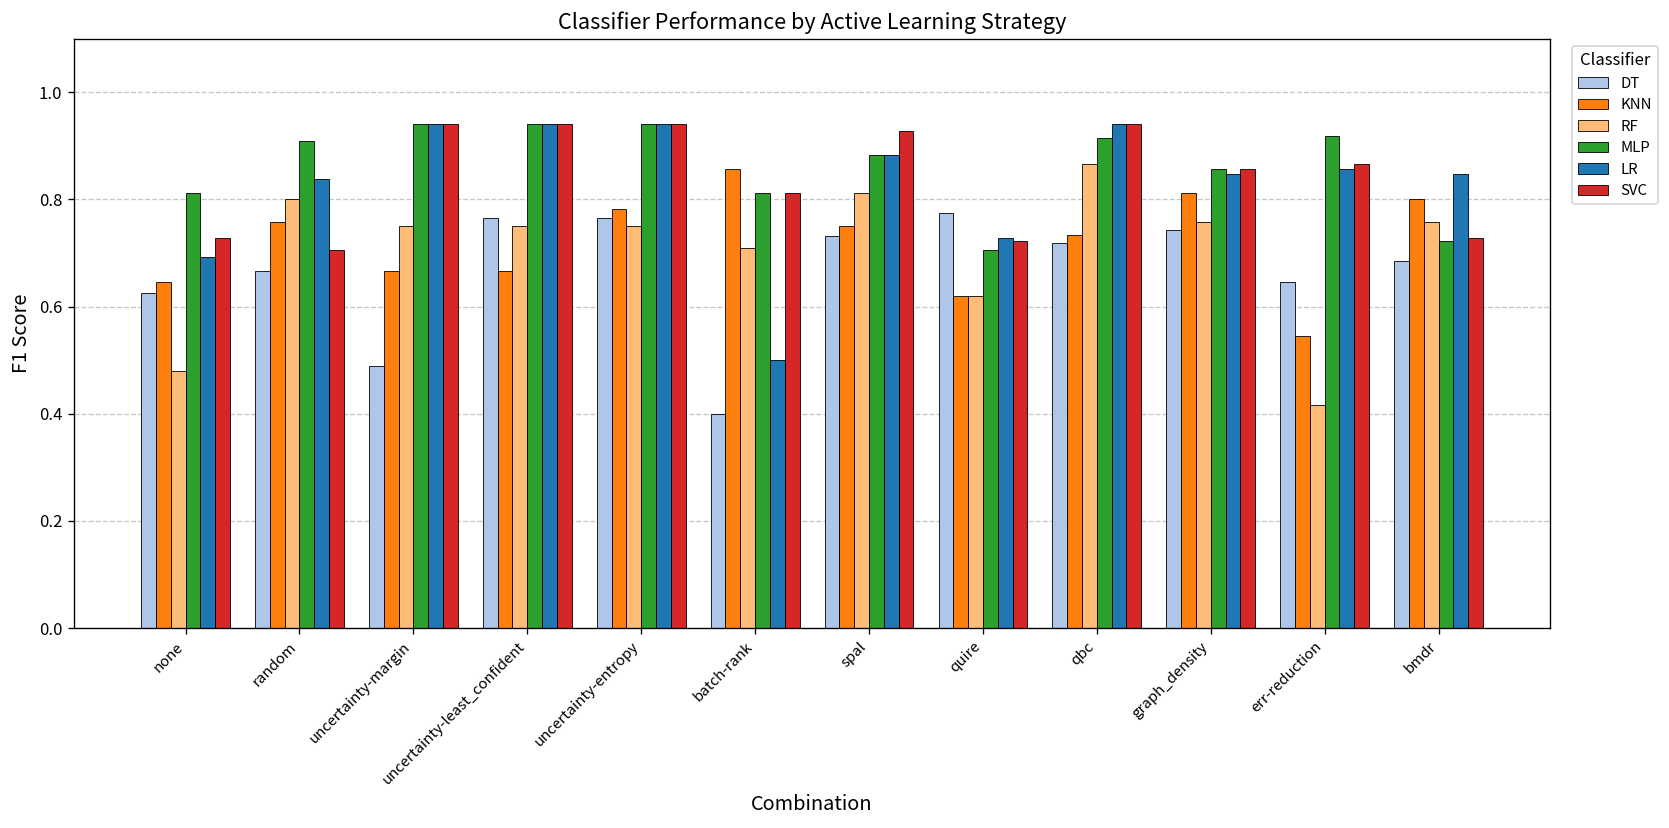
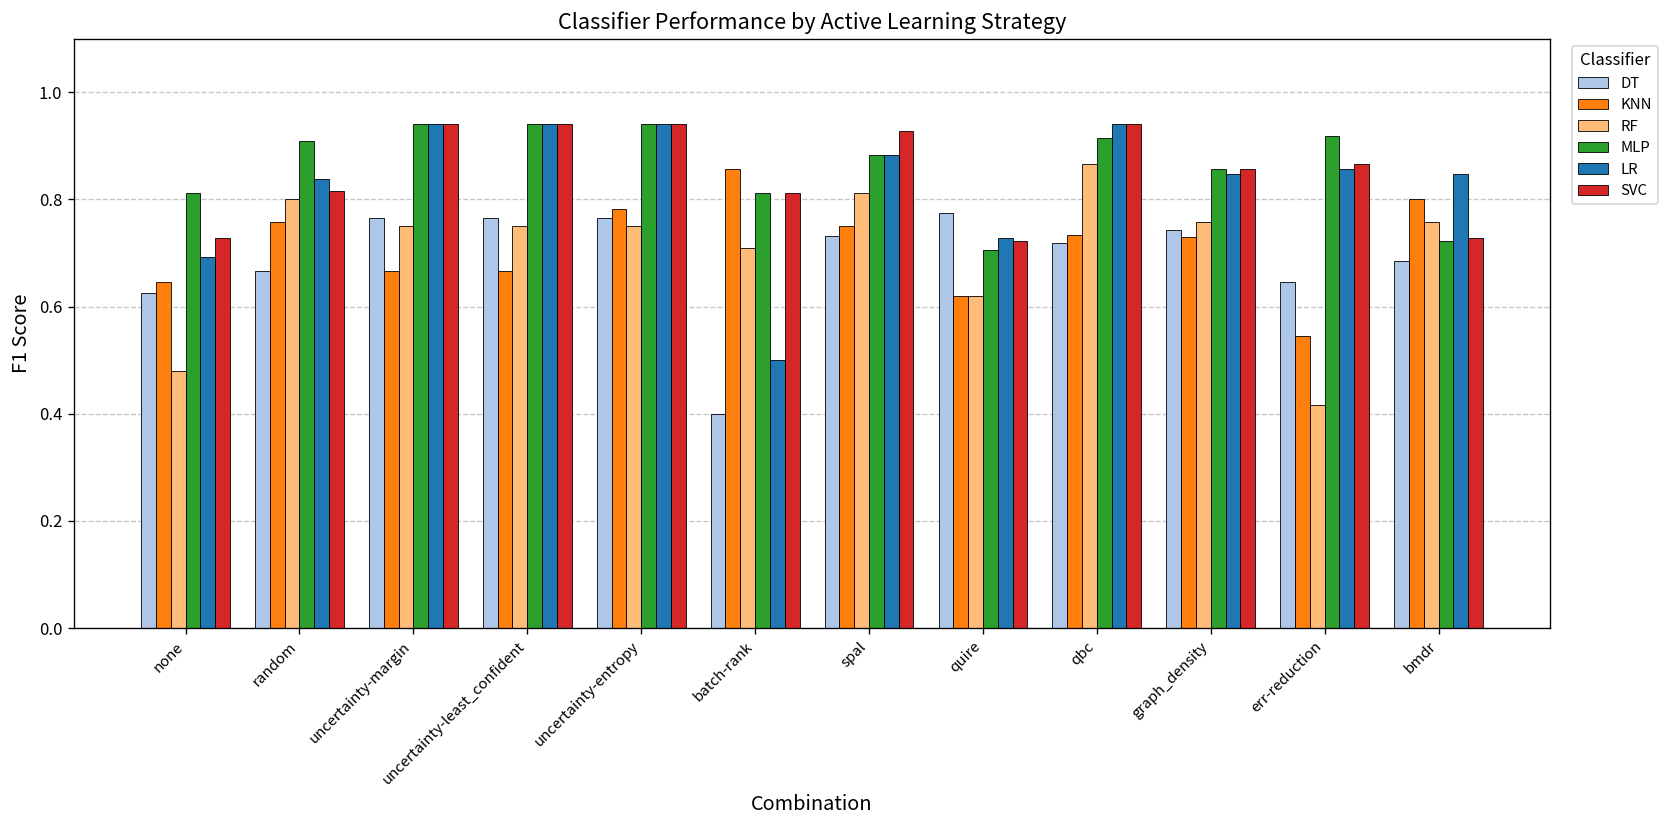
  {
    "DT": {
      "none": 0.63,
      "random": 0.67,
-     "uncertainty-margin": 0.49,
+     "uncertainty-margin": 0.76,
      "uncertainty-least_confident": 0.76,
      "uncertainty-entropy": 0.76,
      "batch-rank": 0.40,
      "spal": 0.73,
      "quire": 0.77,
      "qbc": 0.72,
      "graph_density": 0.74,
      "err-reduction": 0.65,
      "bmdr": 0.69
    },
    "KNN": {
      "none": 0.65,
      "random": 0.76,
      "uncertainty-margin": 0.67,
      "uncertainty-least_confident": 0.67,
      "uncertainty-entropy": 0.78,
      "batch-rank": 0.86,
      "spal": 0.75,
      "quire": 0.62,
      "qbc": 0.73,
-     "graph_density": 0.81,
+     "graph_density": 0.73,
      "err-reduction": 0.55,
      "bmdr": 0.80
    },
    "RF": {
      "none": 0.48,
      "random": 0.80,
      "uncertainty-margin": 0.75,
      "uncertainty-least_confident": 0.75,
      "uncertainty-entropy": 0.75,
      "batch-rank": 0.71,
      "spal": 0.81,
      "quire": 0.62,
      "qbc": 0.87,
      "graph_density": 0.76,
      "err-reduction": 0.42,
      "bmdr": 0.76
    },
    "MLP": {
      "none": 0.81,
      "random": 0.91,
      "uncertainty-margin": 0.94,
      "uncertainty-least_confident": 0.94,
      "uncertainty-entropy": 0.94,
      "batch-rank": 0.81,
      "spal": 0.88,
      "quire": 0.71,
      "qbc": 0.91,
      "graph_density": 0.86,
      "err-reduction": 0.92,
      "bmdr": 0.72
    },
    "LR": {
      "none": 0.69,
      "random": 0.84,
      "uncertainty-margin": 0.94,
      "uncertainty-least_confident": 0.94,
      "uncertainty-entropy": 0.94,
      "batch-rank": 0.50,
      "spal": 0.88,
      "quire": 0.73,
      "qbc": 0.94,
      "graph_density": 0.85,
      "err-reduction": 0.86,
      "bmdr": 0.85
    },
    "SVC": {
      "none": 0.73,
-     "random": 0.71,
+     "random": 0.82,
      "uncertainty-margin": 0.94,
      "uncertainty-least_confident": 0.94,
      "uncertainty-entropy": 0.94,
      "batch-rank": 0.81,
      "spal": 0.93,
      "quire": 0.72,
      "qbc": 0.94,
      "graph_density": 0.86,
      "err-reduction": 0.87,
      "bmdr": 0.73
    }
  }
